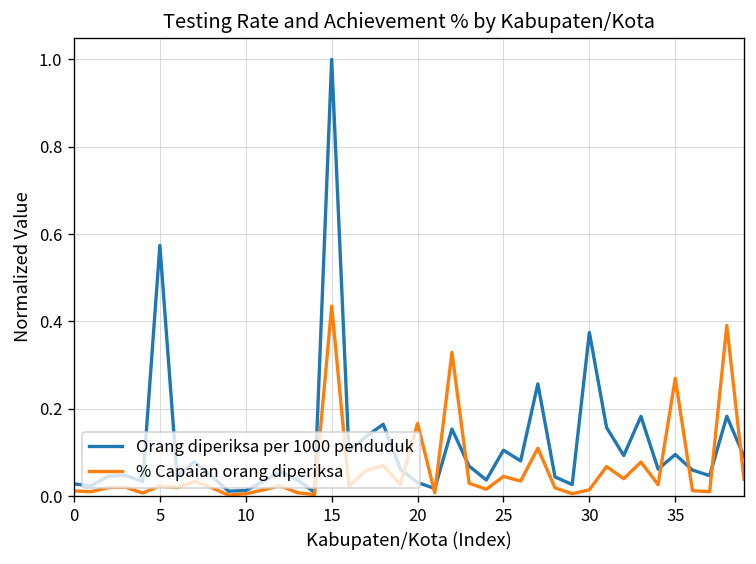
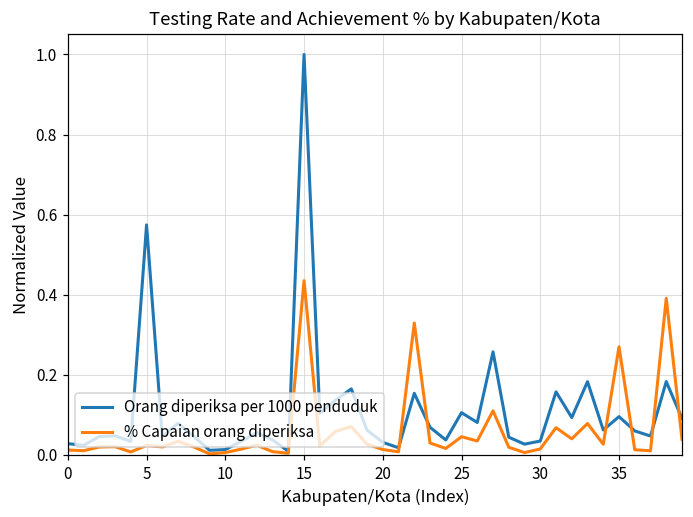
  {
    "Orang diperiksa per 1000 penduduk": {
      "0": 0.03,
      "5": 0.57,
      "10": 0.01,
      "15": 1.00,
      "25": 0.11,
-     "30": 0.37,
+     "30": 0.03,
      "35": 0.10
    },
    "% Capaian orang diperiksa": {
      "0": 0.01,
      "10": 0.01,
      "15": 0.44,
-     "20": 0.17,
+     "20": 0.01,
      "25": 0.05,
      "30": 0.01,
      "35": 0.27
    }
  }
